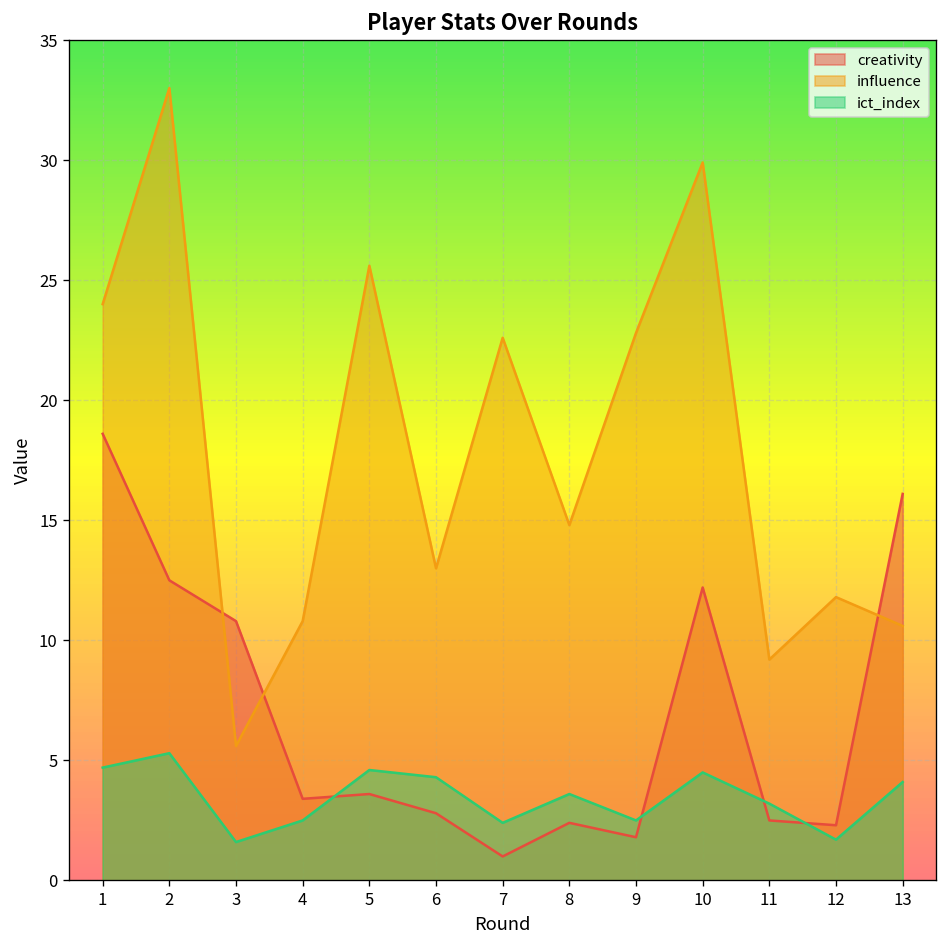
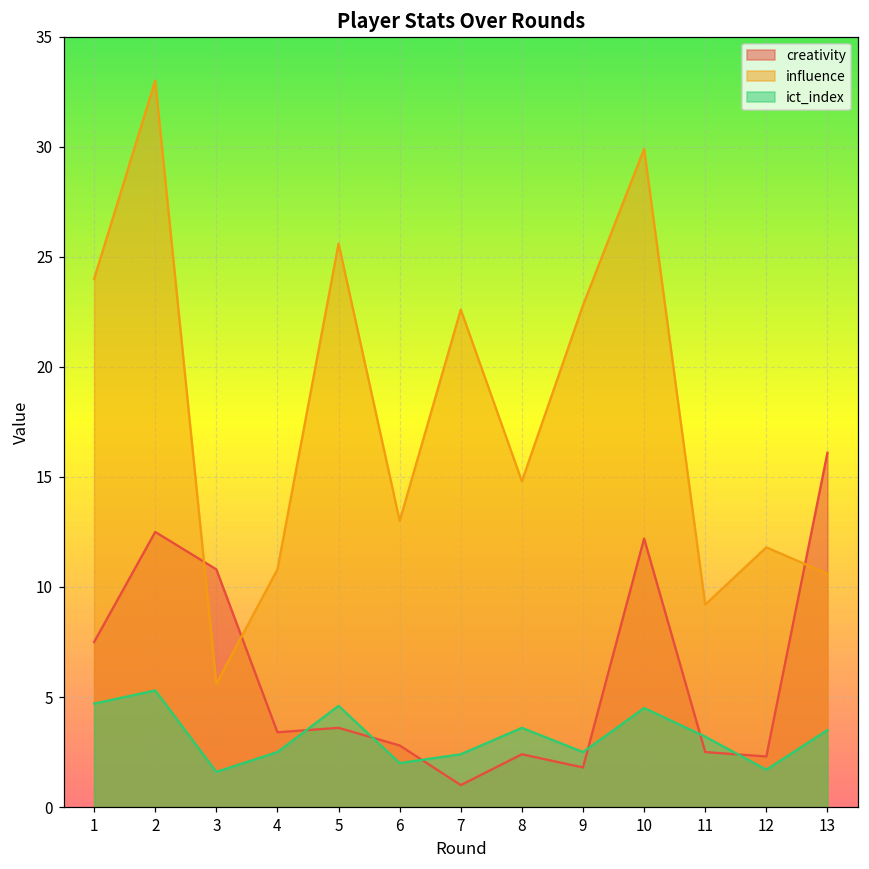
  {
    "creativity": {
-     "1": 18.6,
+     "1": 7.5,
      "2": 12.5,
      "3": 10.8,
      "4": 3.4,
      "5": 3.6,
      "6": 2.8,
      "7": 1.0,
      "8": 2.4,
      "9": 1.8,
      "10": 12.2,
      "11": 2.5,
      "12": 2.3,
      "13": 16.1
    },
    "influence": {
      "1": 24.0,
      "2": 33.0,
      "3": 5.6,
      "4": 10.8,
      "5": 25.6,
      "6": 13.0,
      "7": 22.6,
      "8": 14.8,
      "9": 22.8,
      "10": 29.9,
      "11": 9.2,
      "12": 11.8,
      "13": 10.6
    },
    "ict_index": {
      "1": 4.7,
      "2": 5.3,
      "3": 1.6,
      "4": 2.5,
      "5": 4.6,
-     "6": 4.3,
+     "6": 2.0,
      "7": 2.4,
      "8": 3.6,
      "9": 2.5,
      "10": 4.5,
      "11": 3.2,
      "12": 1.7,
-     "13": 4.1
+     "13": 3.5
    }
  }
